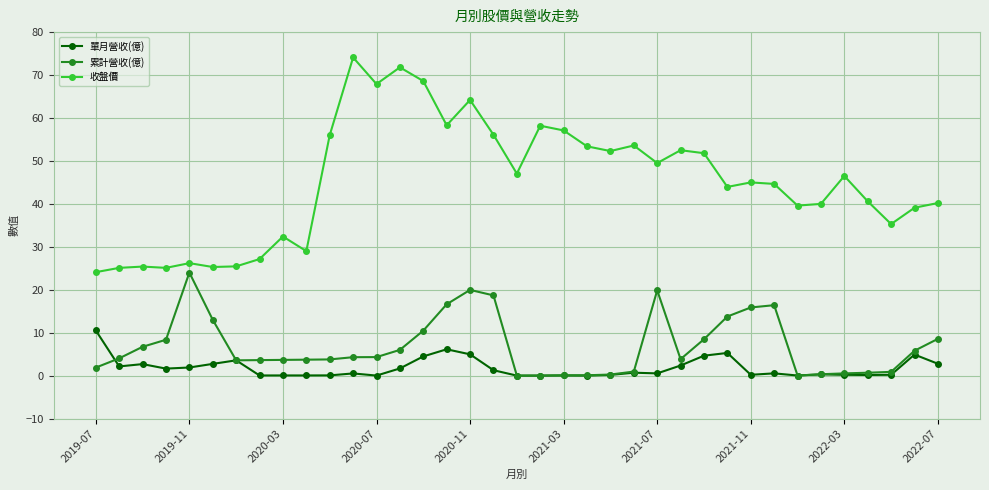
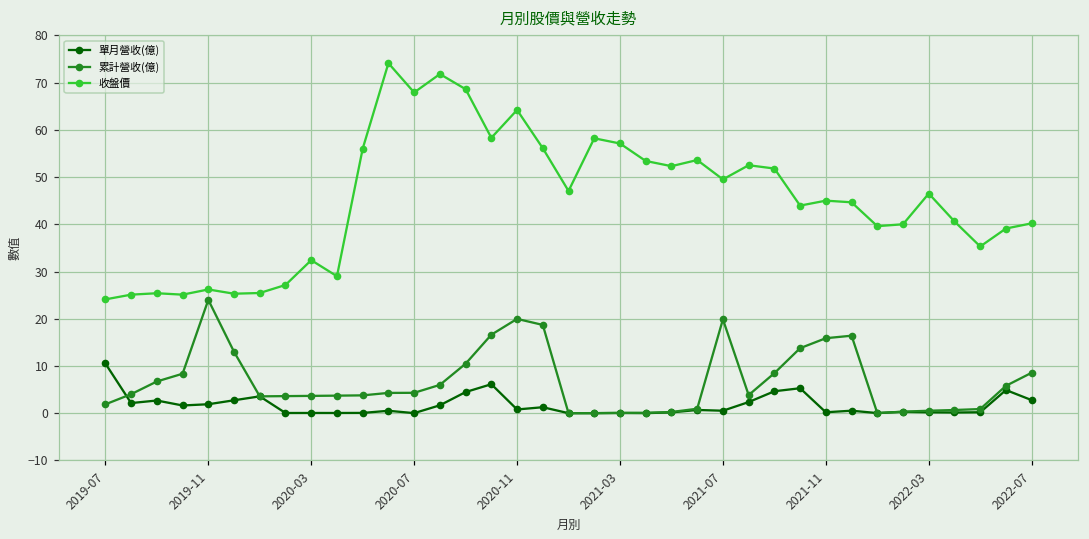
  {
    "單月營收(億)": {
      "2019-07": 11,
      "2019-11": 2,
      "2020-03": 0,
      "2020-07": 0,
-     "2020-11": 5,
+     "2020-11": 1,
      "2021-07": 1,
      "2021-11": 0,
      "2022-07": 3
    },
    "累計營收(億)": {
      "2019-07": 2,
      "2019-11": 24,
      "2020-03": 4,
      "2020-07": 4,
      "2020-11": 20,
      "2021-07": 20,
      "2021-11": 16,
      "2022-07": 9
    },
    "收盤價": {
      "2019-07": 24,
      "2019-11": 26,
      "2020-03": 32,
      "2020-07": 68,
      "2020-11": 64,
      "2021-03": 57,
      "2021-07": 50,
      "2021-11": 45,
      "2022-03": 47,
      "2022-07": 40
    }
  }
